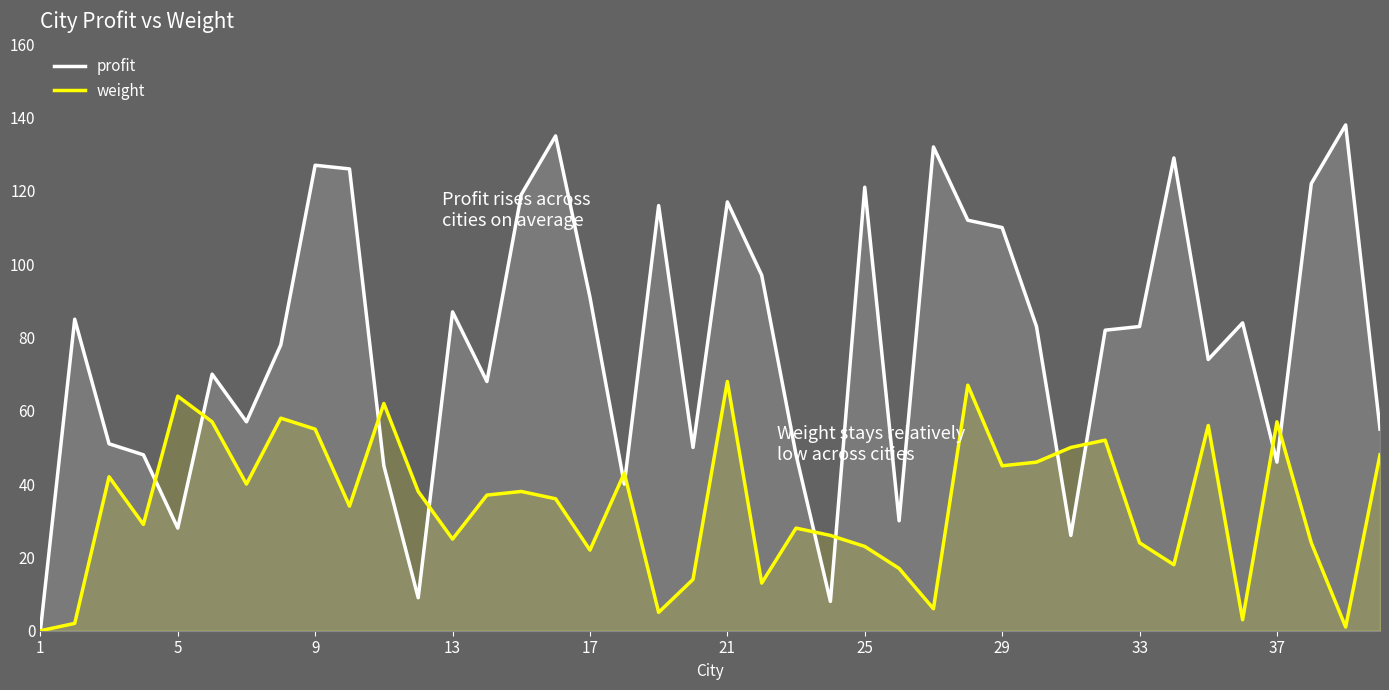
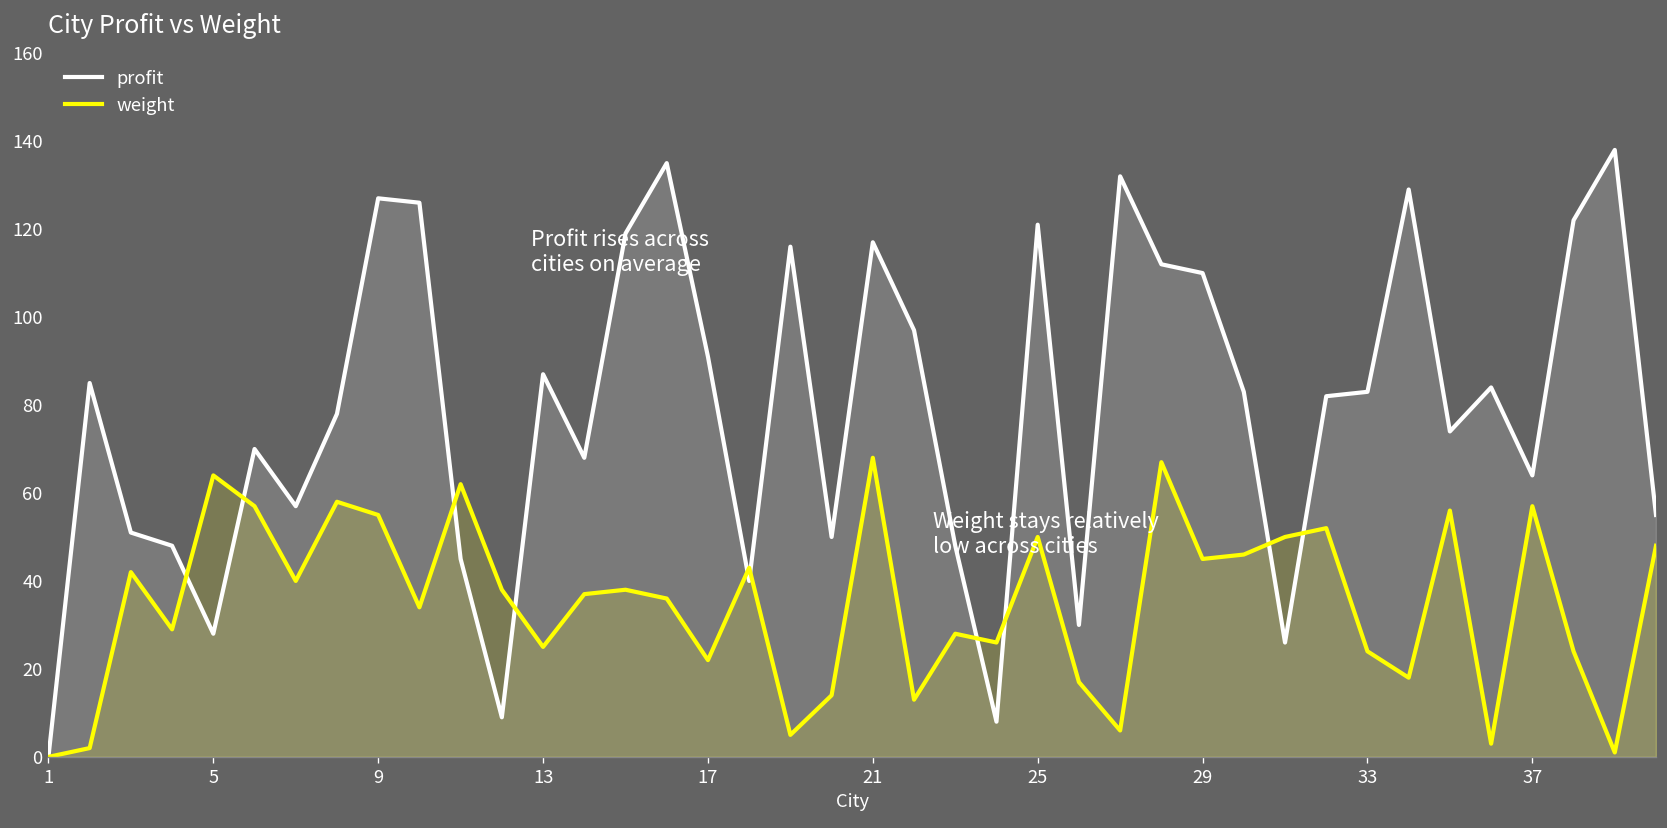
  {
    "profit": {
      "5": 28,
      "9": 127,
      "13": 87,
      "17": 91,
      "21": 117,
      "25": 121,
      "29": 110,
      "33": 83,
-     "37": 46
+     "37": 64
    },
    "weight": {
      "5": 64,
      "9": 55,
      "13": 25,
      "17": 22,
      "21": 68,
-     "25": 23,
+     "25": 50,
      "29": 45,
      "33": 24,
      "37": 57
    }
  }
